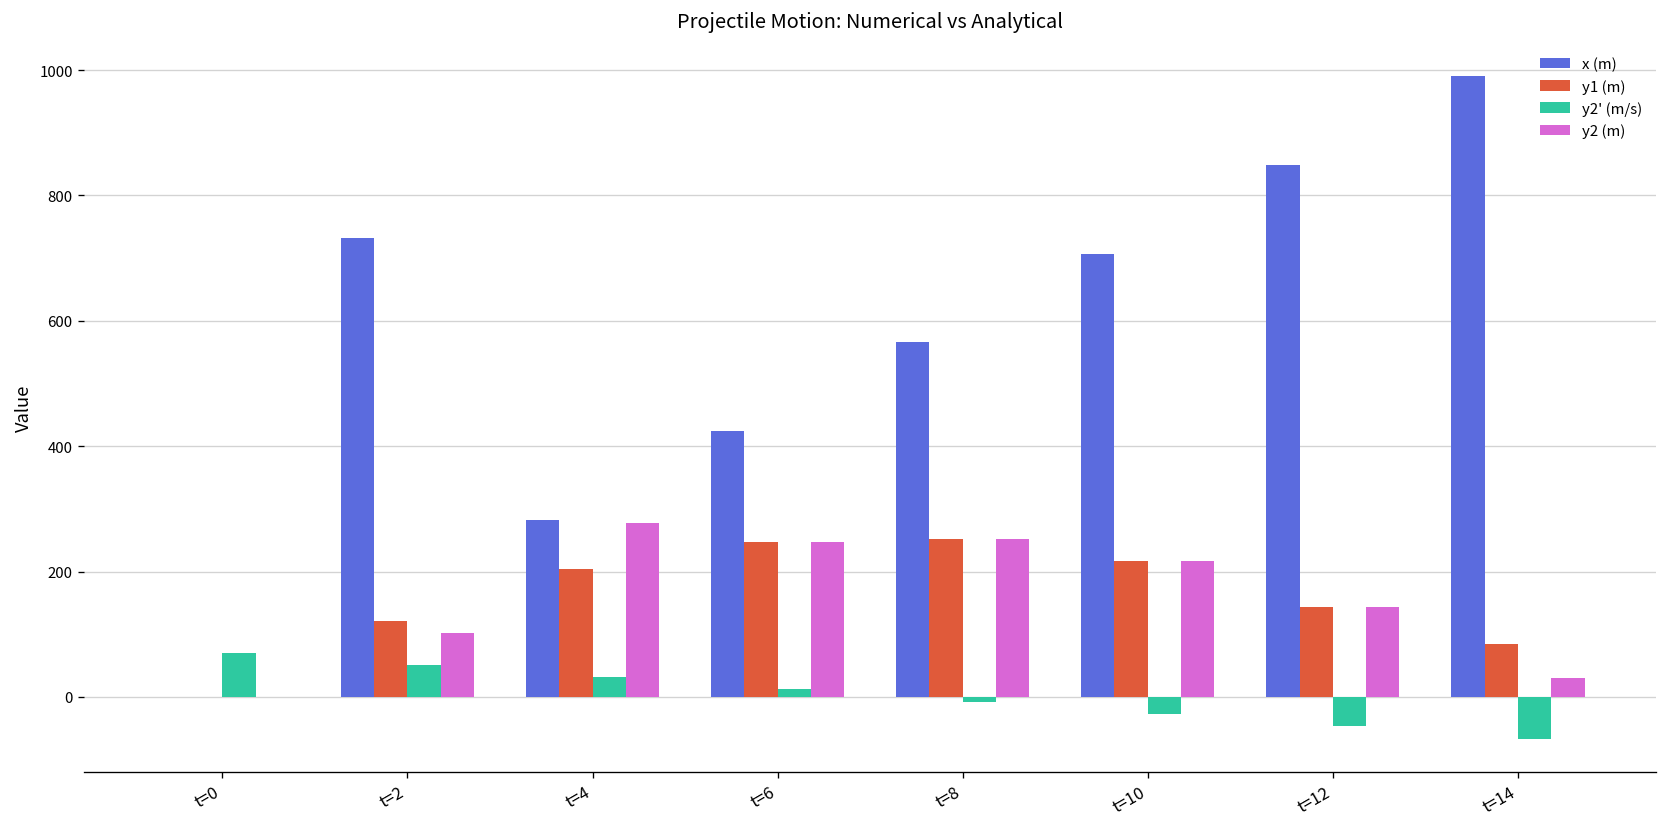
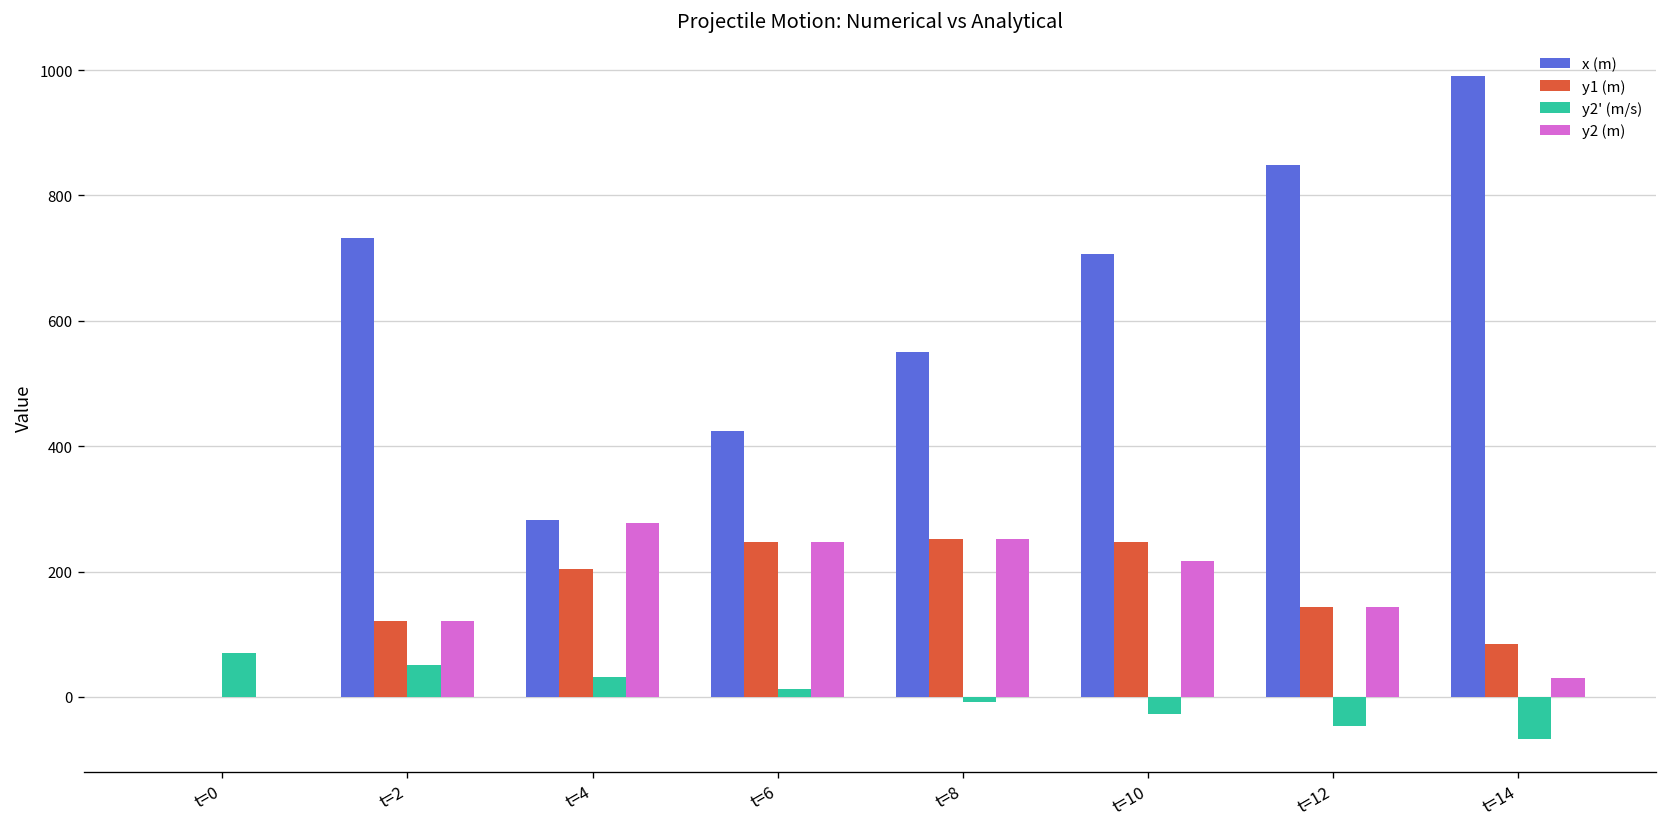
  {
    "x (m)": {
      "t=0": 0,
      "t=2": 730,
      "t=4": 280,
      "t=6": 420,
-     "t=8": 570,
+     "t=8": 550,
      "t=10": 710,
      "t=12": 850,
      "t=14": 990
    },
    "y1 (m)": {
      "t=0": 0,
      "t=2": 120,
      "t=4": 200,
      "t=6": 250,
      "t=8": 250,
-     "t=10": 220,
+     "t=10": 250,
      "t=12": 140,
      "t=14": 80
    },
    "y2' (m/s)": {
      "t=0": 70,
      "t=2": 50,
      "t=4": 30,
      "t=6": 10,
      "t=8": -10,
      "t=10": -30,
      "t=12": -50,
      "t=14": -70
    },
    "y2 (m)": {
      "t=0": 0,
-     "t=2": 100,
+     "t=2": 120,
      "t=4": 280,
      "t=6": 250,
      "t=8": 250,
      "t=10": 220,
      "t=12": 140,
      "t=14": 30
    }
  }
